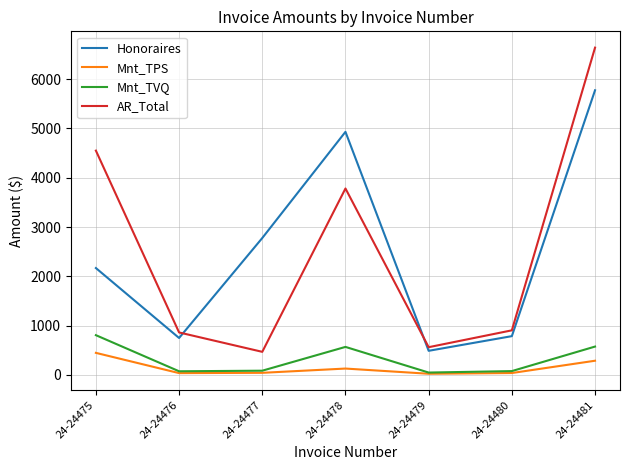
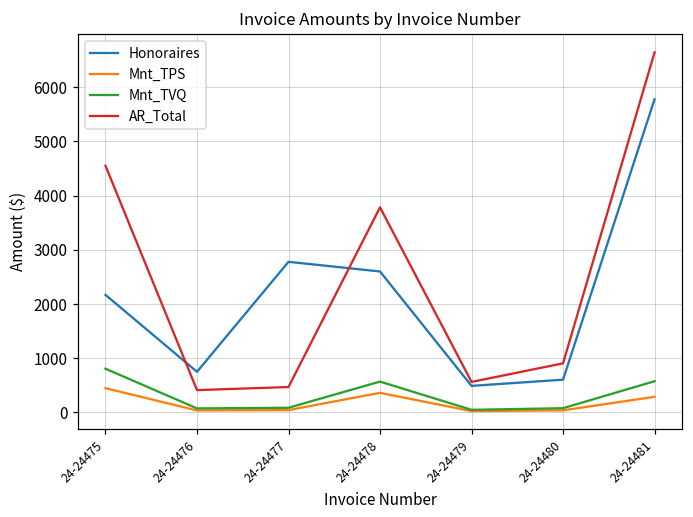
  {
    "Honoraires": {
      "24-24475": 2200,
      "24-24476": 800,
      "24-24477": 2800,
-     "24-24478": 4900,
+     "24-24478": 2600,
      "24-24479": 500,
-     "24-24480": 800,
+     "24-24480": 600,
      "24-24481": 5800
    },
    "Mnt_TPS": {
      "24-24475": 400,
-     "24-24478": 100,
+     "24-24478": 400,
      "24-24481": 300
    },
    "Mnt_TVQ": {
      "24-24475": 800,
      "24-24478": 600,
      "24-24481": 600
    },
    "AR_Total": {
      "24-24475": 4600,
-     "24-24476": 900,
+     "24-24476": 400,
      "24-24477": 500,
      "24-24478": 3800,
      "24-24479": 600,
      "24-24480": 900,
      "24-24481": 6600
    }
  }
